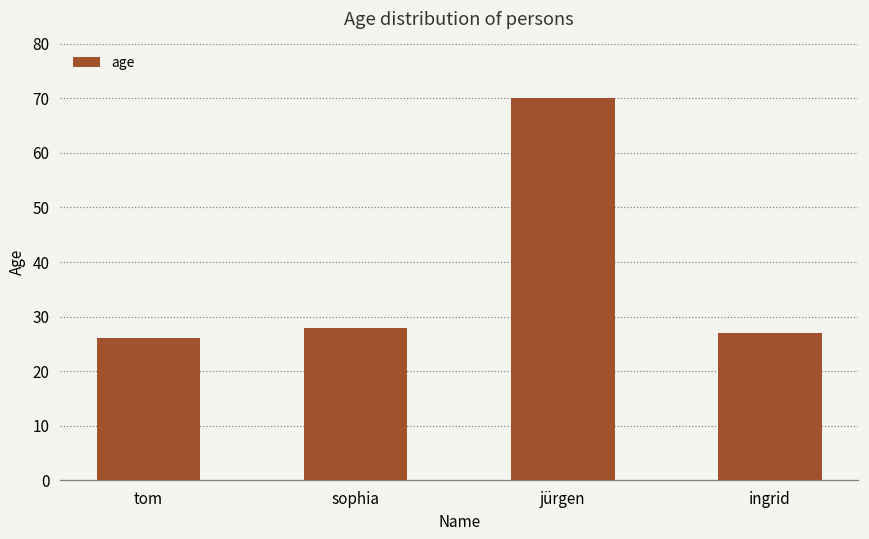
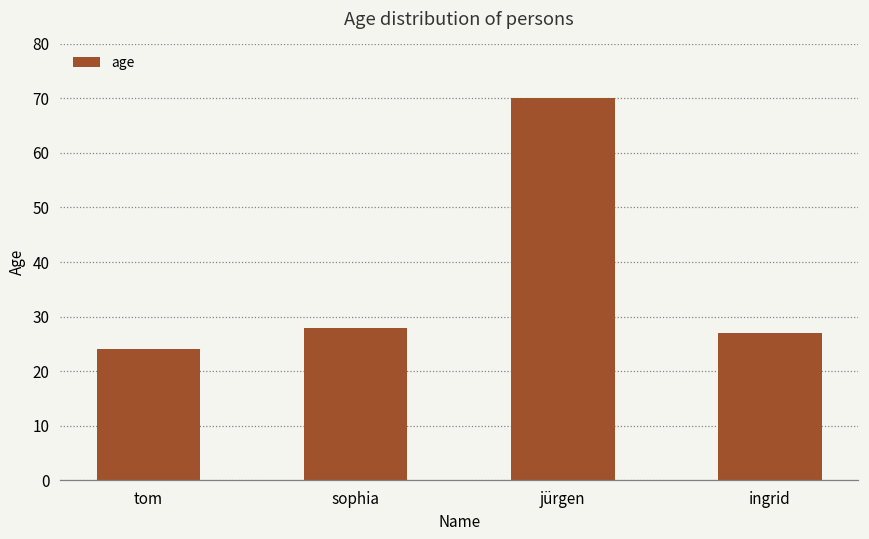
  {
-   "tom": 26,
+   "tom": 24,
    "sophia": 28,
    "jürgen": 70,
    "ingrid": 27
  }
